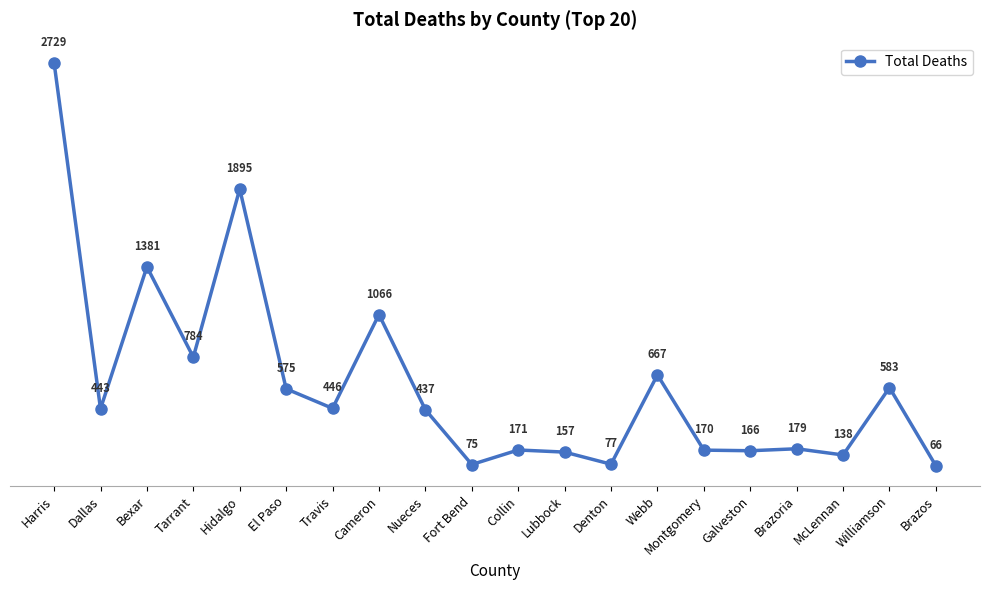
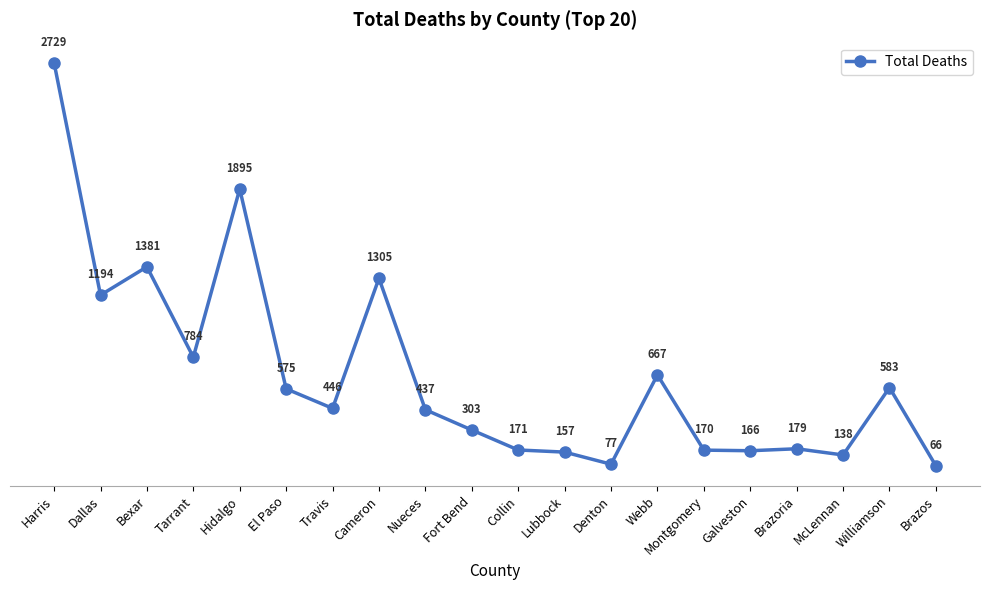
  {
    "Harris": 2729,
-   "Dallas": 443,
+   "Dallas": 1194,
    "Bexar": 1381,
    "Tarrant": 784,
    "Hidalgo": 1895,
    "El Paso": 575,
    "Travis": 446,
-   "Cameron": 1066,
+   "Cameron": 1305,
    "Nueces": 437,
-   "Fort Bend": 75,
+   "Fort Bend": 303,
    "Collin": 171,
    "Lubbock": 157,
    "Denton": 77,
    "Webb": 667,
    "Montgomery": 170,
    "Galveston": 166,
    "Brazoria": 179,
    "McLennan": 138,
    "Williamson": 583,
    "Brazos": 66
  }
